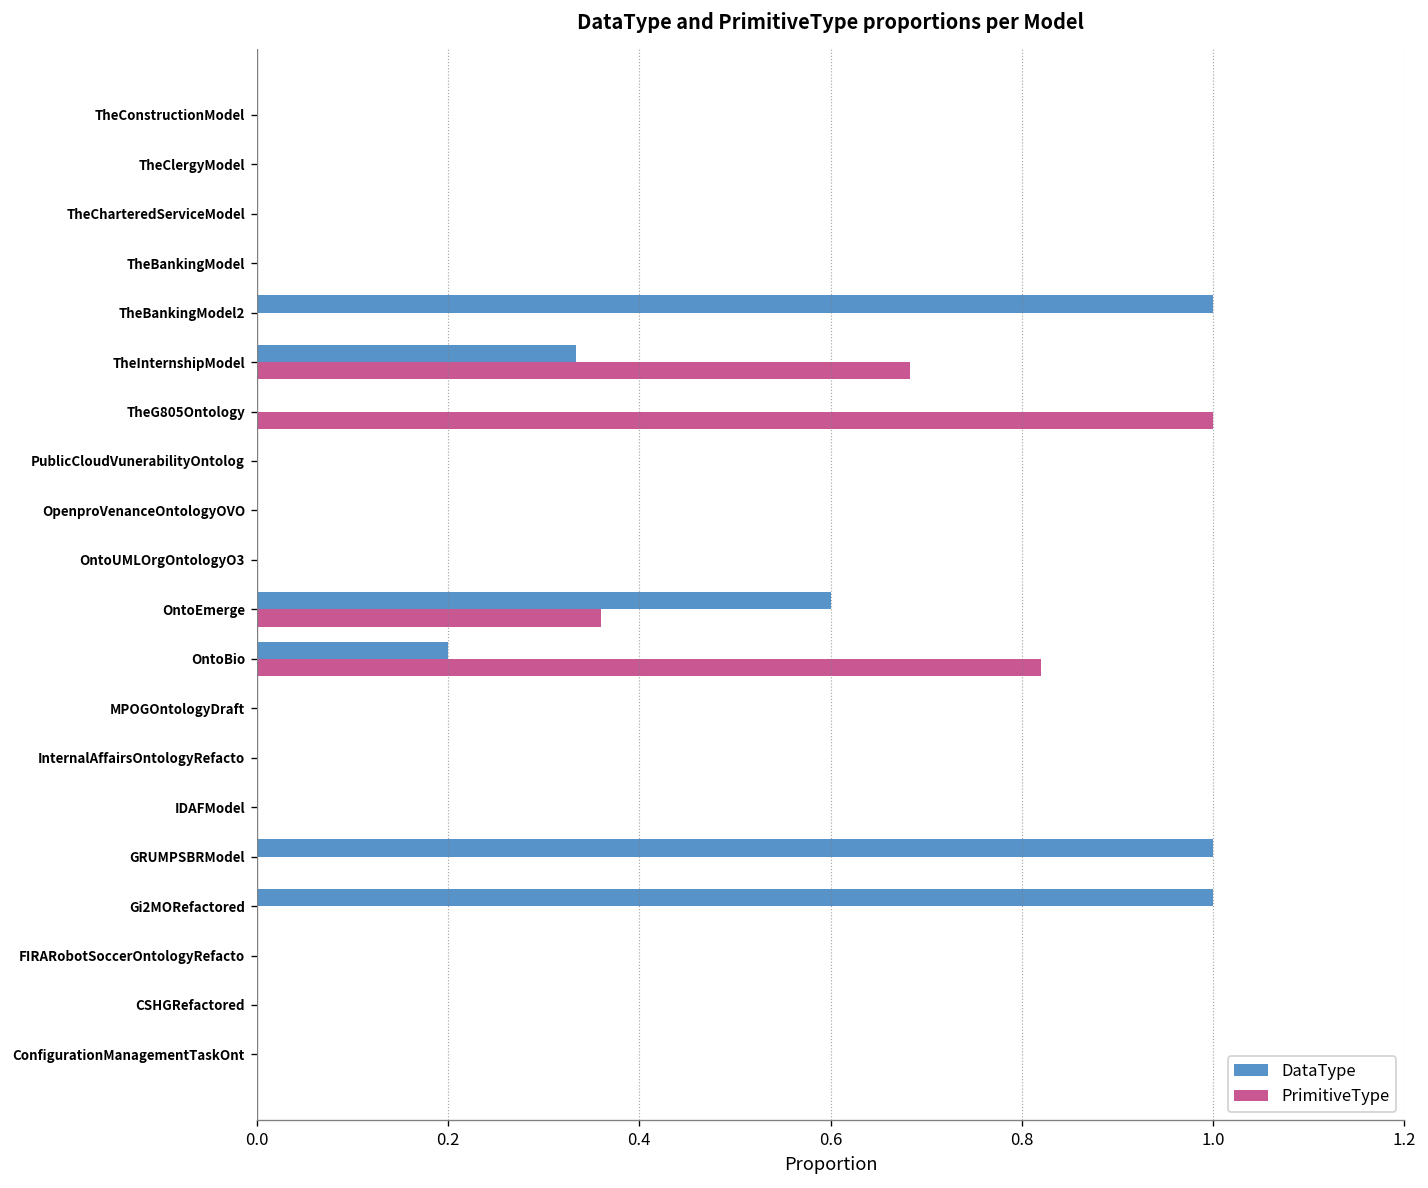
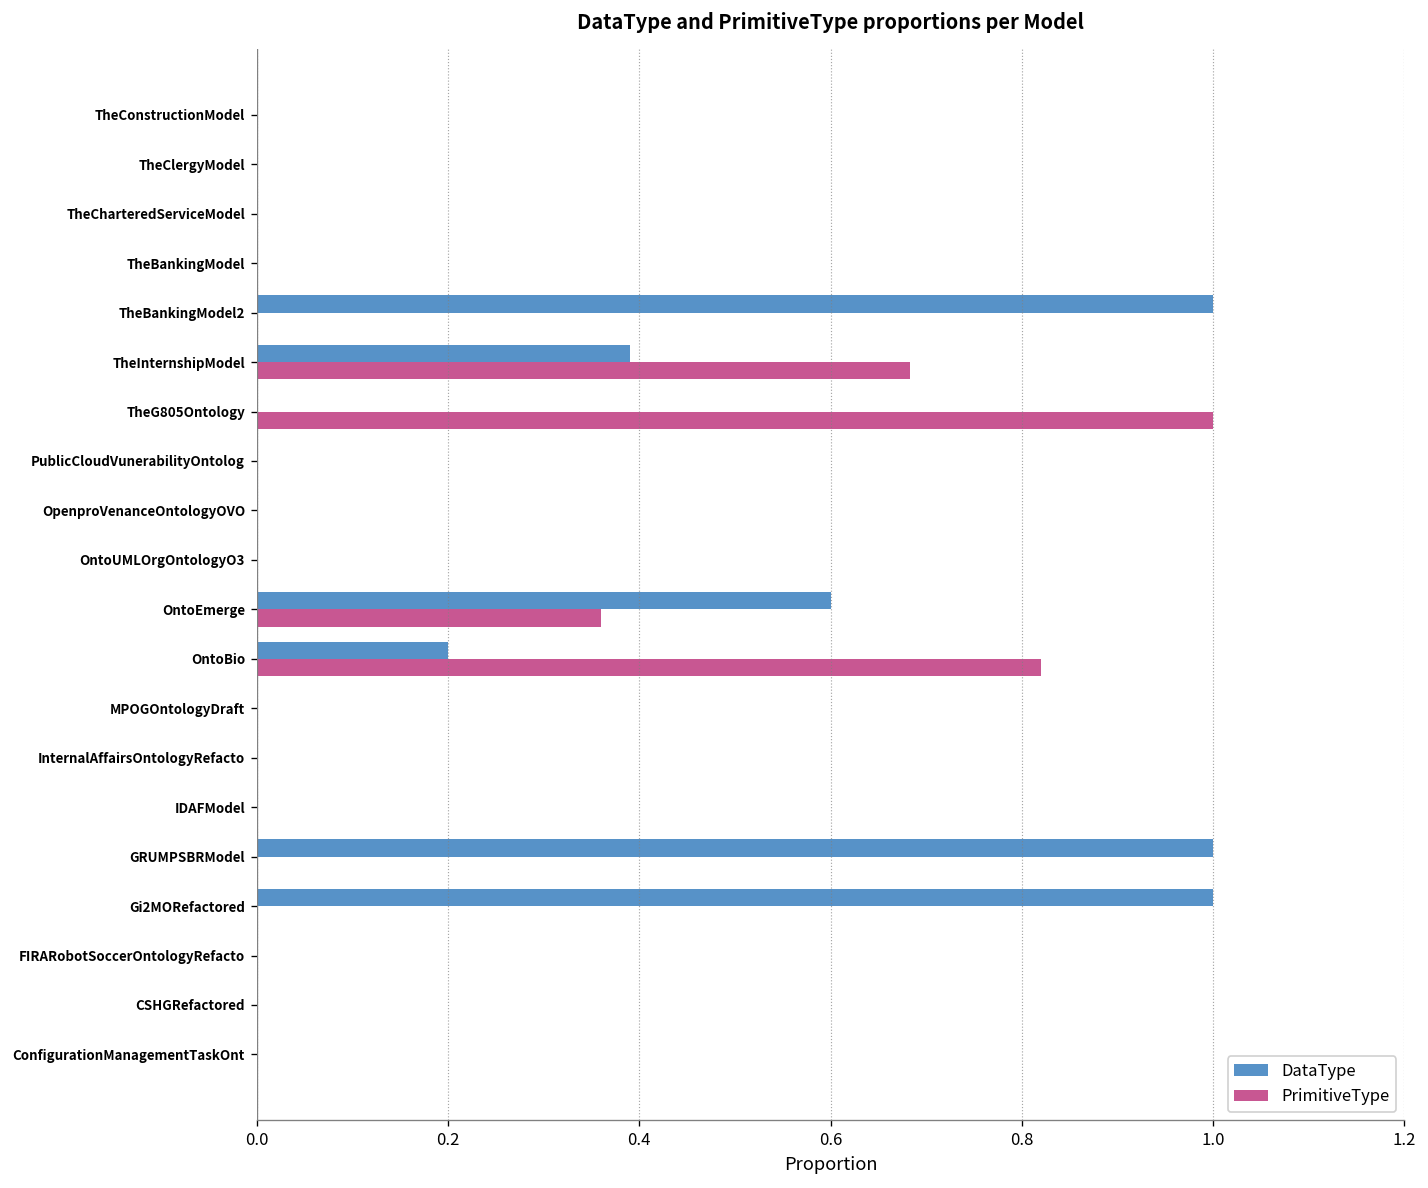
  {
    "DataType": {
      "TheConstructionModel": 0.00,
      "TheClergyModel": 0.00,
      "TheCharteredServiceModel": 0.00,
      "TheBankingModel": 0.00,
      "TheBankingModel2": 1.00,
-     "TheInternshipModel": 0.33,
+     "TheInternshipModel": 0.39,
      "TheG805Ontology": 0.00,
      "PublicCloudVunerabilityOntolog": 0.00,
      "OpenproVenanceOntologyOVO": 0.00,
      "OntoUMLOrgOntologyO3": 0.00,
      "OntoEmerge": 0.60,
      "OntoBio": 0.20,
      "MPOGOntologyDraft": 0.00,
      "InternalAffairsOntologyRefacto": 0.00,
      "IDAFModel": 0.00,
      "GRUMPSBRModel": 1.00,
      "Gi2MORefactored": 1.00,
      "FIRARobotSoccerOntologyRefacto": 0.00,
      "CSHGRefactored": 0.00,
      "ConfigurationManagementTaskOnt": 0.00
    },
    "PrimitiveType": {
      "TheConstructionModel": 0.00,
      "TheClergyModel": 0.00,
      "TheCharteredServiceModel": 0.00,
      "TheBankingModel": 0.00,
      "TheBankingModel2": 0.00,
      "TheInternshipModel": 0.68,
      "TheG805Ontology": 1.00,
      "PublicCloudVunerabilityOntolog": 0.00,
      "OpenproVenanceOntologyOVO": 0.00,
      "OntoUMLOrgOntologyO3": 0.00,
      "OntoEmerge": 0.36,
      "OntoBio": 0.82,
      "MPOGOntologyDraft": 0.00,
      "InternalAffairsOntologyRefacto": 0.00,
      "IDAFModel": 0.00,
      "GRUMPSBRModel": 0.00,
      "Gi2MORefactored": 0.00,
      "FIRARobotSoccerOntologyRefacto": 0.00,
      "CSHGRefactored": 0.00,
      "ConfigurationManagementTaskOnt": 0.00
    }
  }
